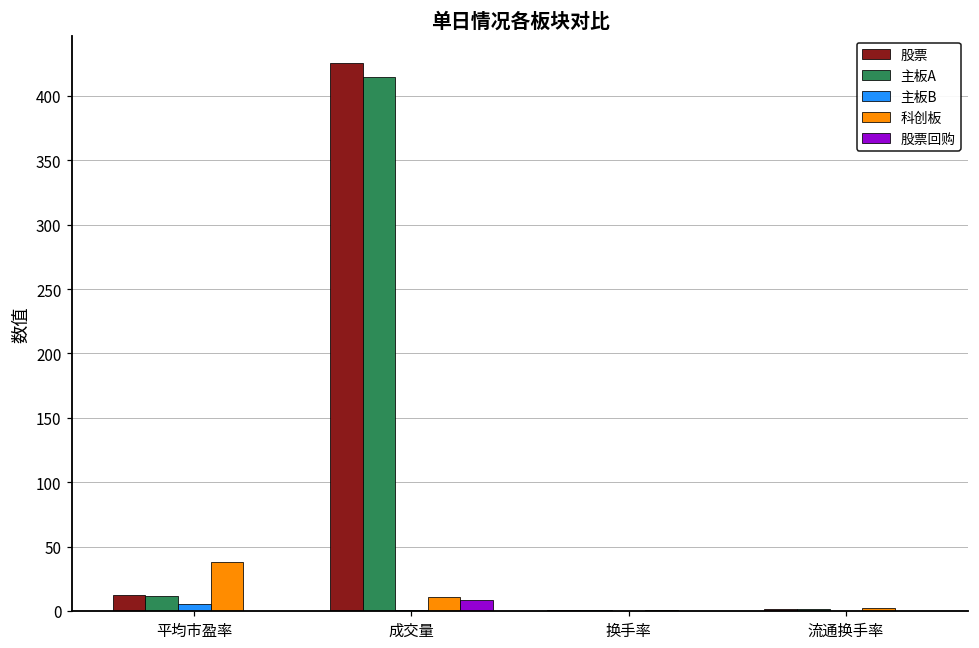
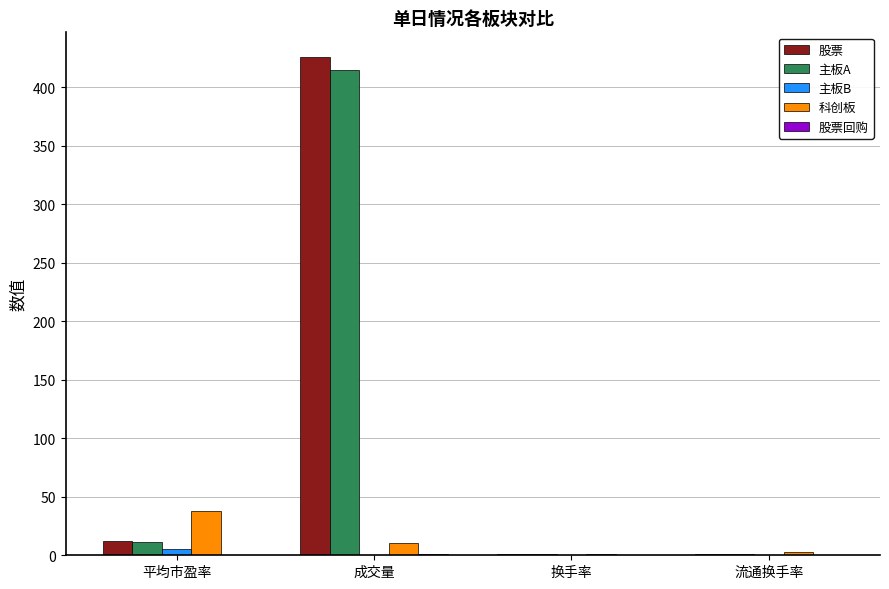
  {
    "股票": {
      "平均市盈率": 12,
      "成交量": 426
    },
    "主板A": {
      "平均市盈率": 12,
      "成交量": 415
    },
    "主板B": {
      "平均市盈率": 6
    },
    "科创板": {
      "平均市盈率": 38,
      "成交量": 11,
      "流通换手率": 3
    },
    "股票回购": {
      "平均市盈率": 0,
-     "成交量": 9,
+     "成交量": 1,
      "换手率": 0,
      "流通换手率": 0
    }
  }
